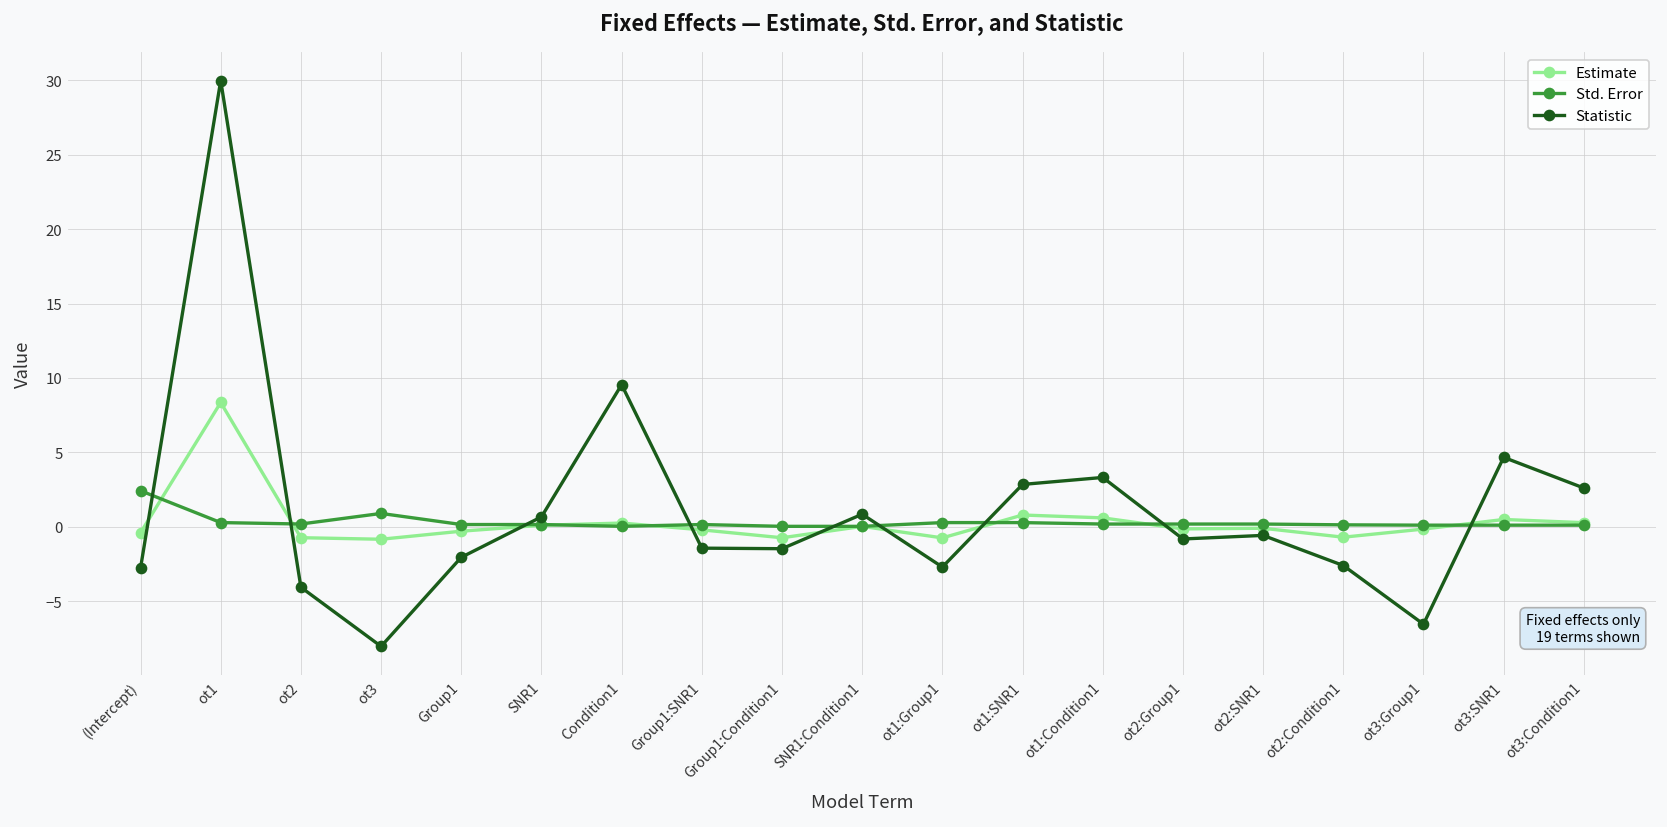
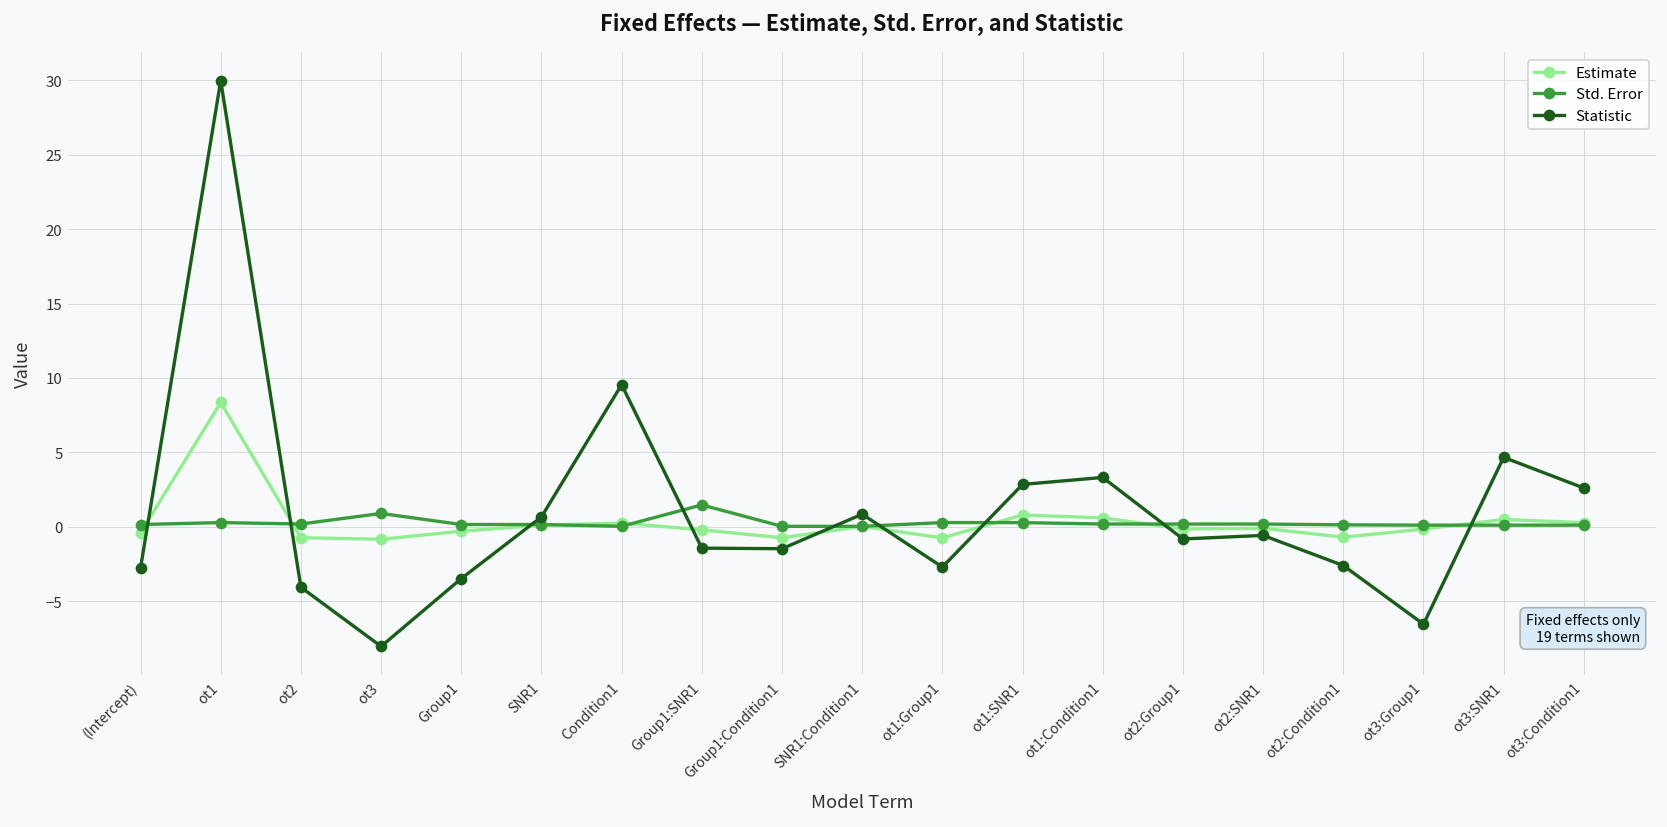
  {
    "Estimate": {
      "(Intercept)": -0.4,
      "ot1": 8.3,
      "ot2": -0.7,
      "ot3": -0.8,
      "Group1": -0.3,
      "Condition1": 0.2,
      "Group1:SNR1": -0.2,
      "Group1:Condition1": -0.7,
      "ot1:Group1": -0.8,
      "ot1:SNR1": 0.8,
      "ot1:Condition1": 0.6,
      "ot2:Group1": -0.1,
      "ot2:SNR1": -0.1,
      "ot2:Condition1": -0.7,
      "ot3:Group1": -0.2,
      "ot3:SNR1": 0.5
    },
    "Std. Error": {
-     "(Intercept)": 2.4,
+     "(Intercept)": 0.1,
      "ot1": 0.3,
      "ot2": 0.2,
      "ot3": 0.9,
      "Group1": 0.1,
      "Condition1": 0.0,
-     "Group1:SNR1": 0.1,
+     "Group1:SNR1": 1.5,
      "Group1:Condition1": 0.0,
      "ot1:Group1": 0.3,
      "ot1:SNR1": 0.3,
      "ot1:Condition1": 0.2,
      "ot2:Group1": 0.2,
      "ot2:SNR1": 0.2,
      "ot2:Condition1": 0.1,
      "ot3:Group1": 0.1,
      "ot3:SNR1": 0.1
    },
    "Statistic": {
      "(Intercept)": -2.8,
      "ot1": 30.0,
      "ot2": -4.1,
      "ot3": -8.0,
-     "Group1": -2.1,
+     "Group1": -3.5,
      "SNR1": 0.7,
      "Condition1": 9.5,
      "Group1:SNR1": -1.4,
      "Group1:Condition1": -1.5,
      "SNR1:Condition1": 0.8,
      "ot1:Group1": -2.7,
      "ot1:SNR1": 2.8,
      "ot1:Condition1": 3.3,
      "ot2:Group1": -0.8,
      "ot2:SNR1": -0.6,
      "ot2:Condition1": -2.6,
      "ot3:Group1": -6.6,
      "ot3:SNR1": 4.7,
      "ot3:Condition1": 2.6
    }
  }
